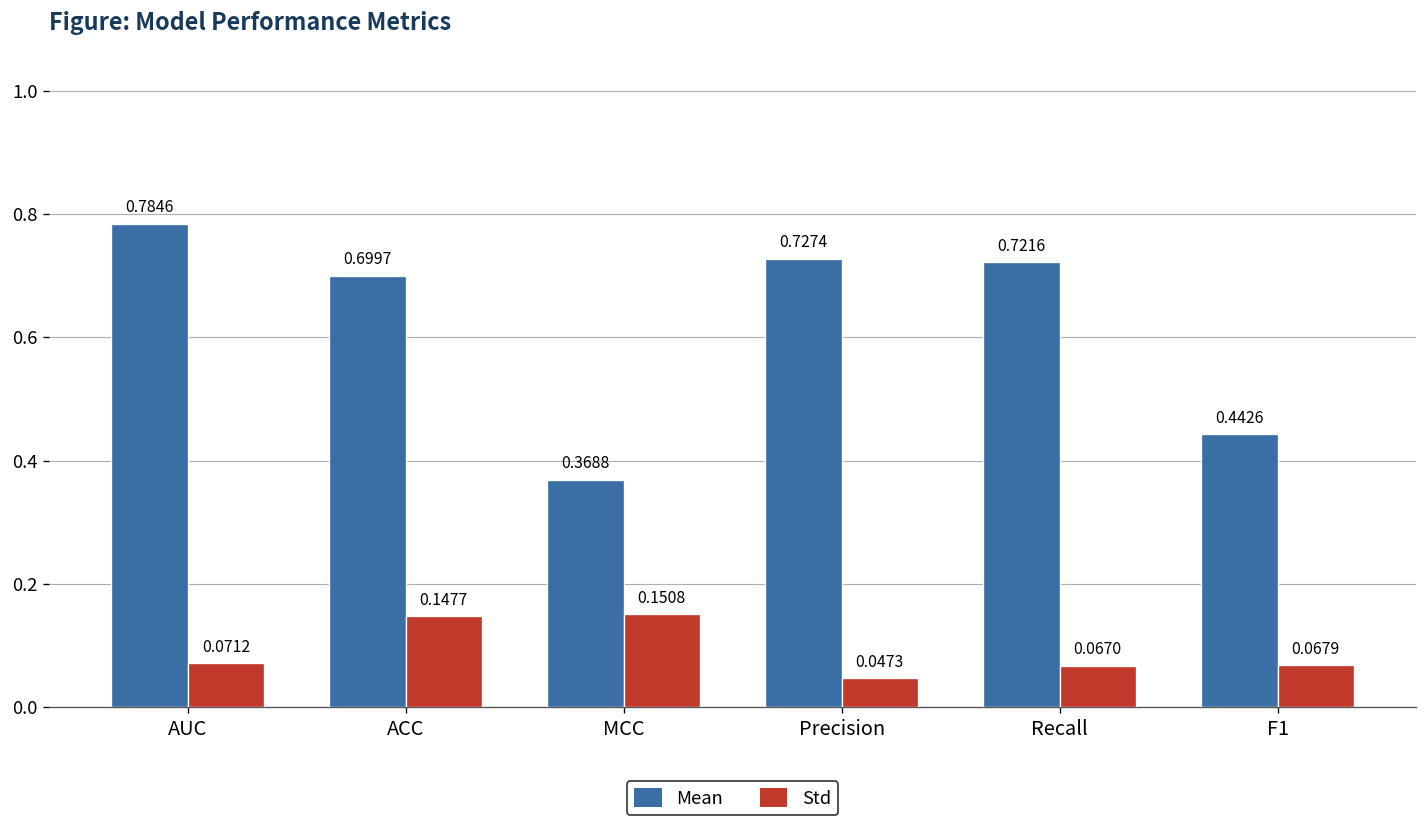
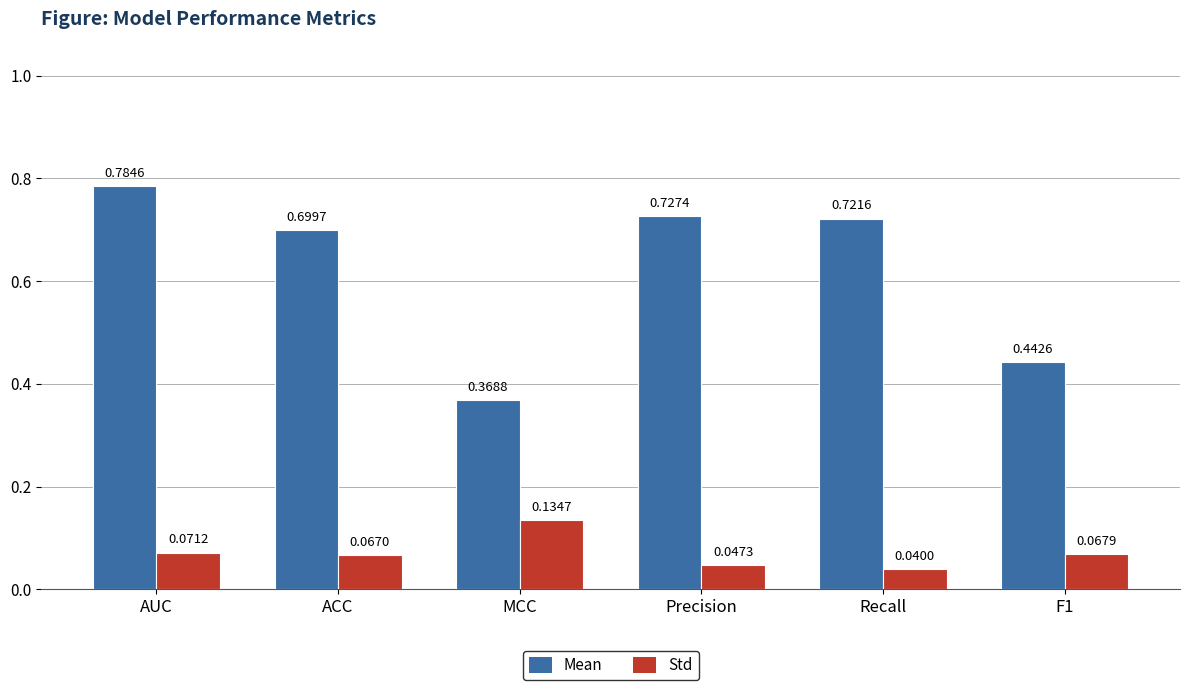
  {
    "Mean": {
      "AUC": 0.7846,
      "ACC": 0.6997,
      "MCC": 0.3688,
      "Precision": 0.7274,
      "Recall": 0.7216,
      "F1": 0.4426
    },
    "Std": {
      "AUC": 0.0712,
-     "ACC": 0.1477,
-     "MCC": 0.1508,
+     "ACC": 0.0670,
+     "MCC": 0.1347,
      "Precision": 0.0473,
-     "Recall": 0.0670,
+     "Recall": 0.0400,
      "F1": 0.0679
    }
  }
